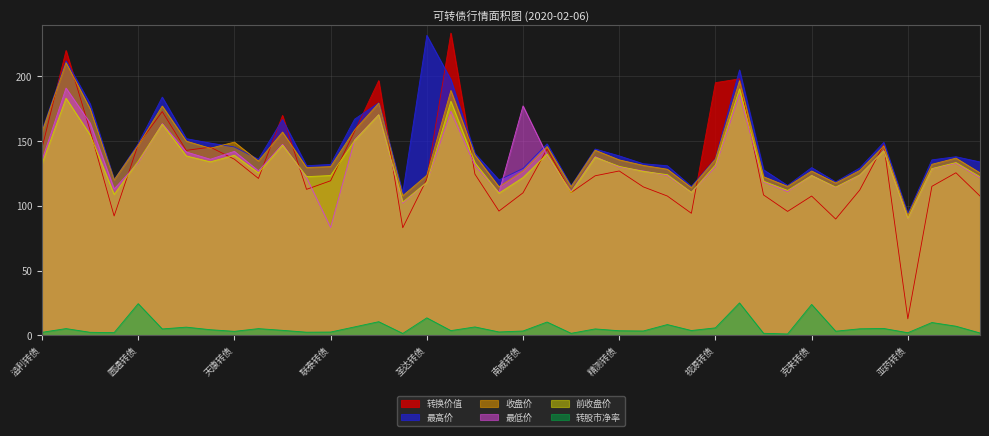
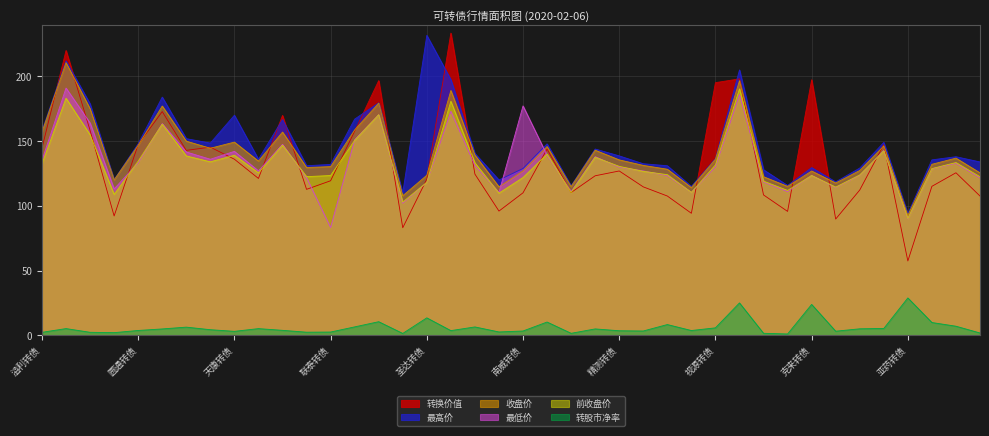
  {
    "转换价值": {
      "溢利转债": 145,
      "天康转债": 136,
      "联泰转债": 119,
      "圣达转债": 121,
      "南威转债": 110,
      "精测转债": 127,
      "视源转债": 195,
-     "克来转债": 108,
-     "亚药转债": 13
+     "克来转债": 197,
+     "亚药转债": 57
    },
    "最高价": {
-     "天康转债": 146,
+     "天康转债": 170,
      "圣达转债": 232,
      "精测转债": 139,
      "克来转债": 130
    },
    "最低价": {
      "溢利转债": 135,
      "天康转债": 142,
      "联泰转债": 83,
      "南威转债": 177
    },
    "转股市净率": {
      "溢利转债": 2,
-     "圆通转债": 24,
+     "圆通转债": 4,
      "天康转债": 3,
      "联泰转债": 3,
      "圣达转债": 14,
      "南威转债": 3,
      "精测转债": 4,
      "视源转债": 6,
      "克来转债": 24,
-     "亚药转债": 2
+     "亚药转债": 29
    }
  }
